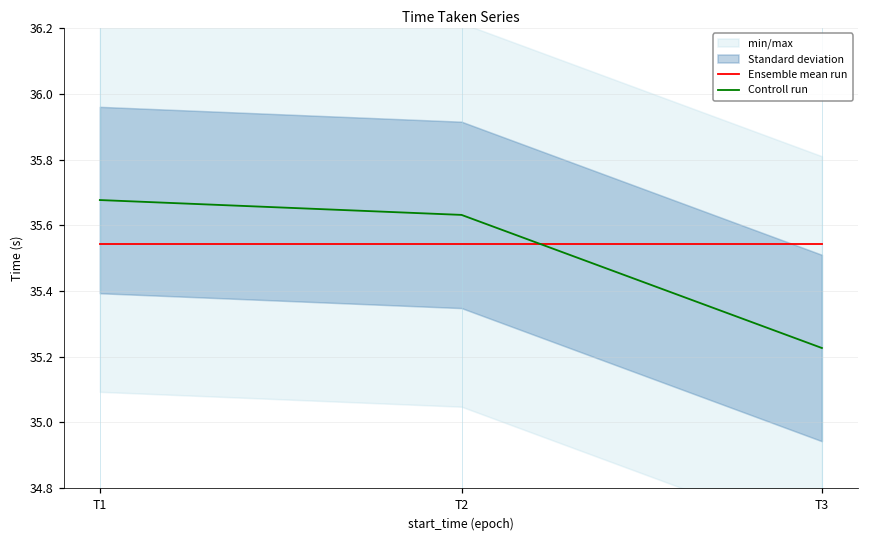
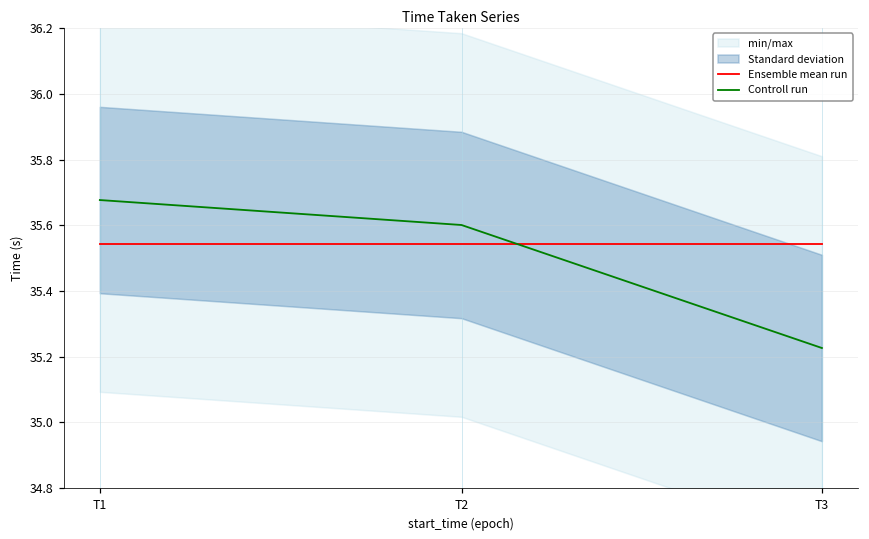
  {
    "Ensemble mean run": {
      "T1": 35.54,
      "T2": 35.54,
      "T3": 35.54
    },
    "Controll run": {
      "T1": 35.68,
-     "T2": 35.63,
+     "T2": 35.60,
      "T3": 35.23
    }
  }
